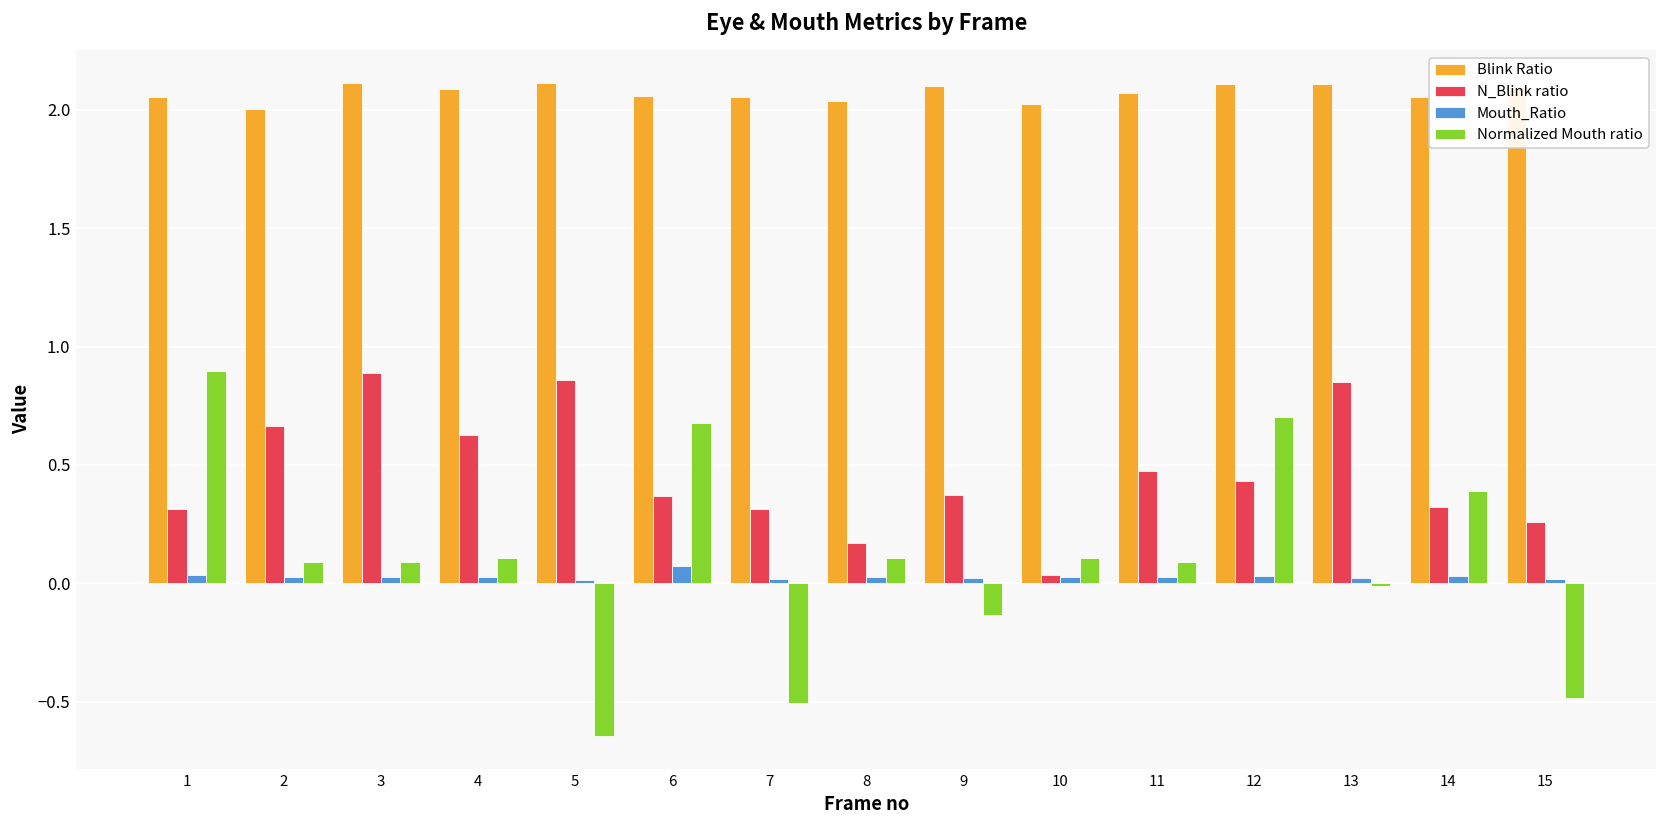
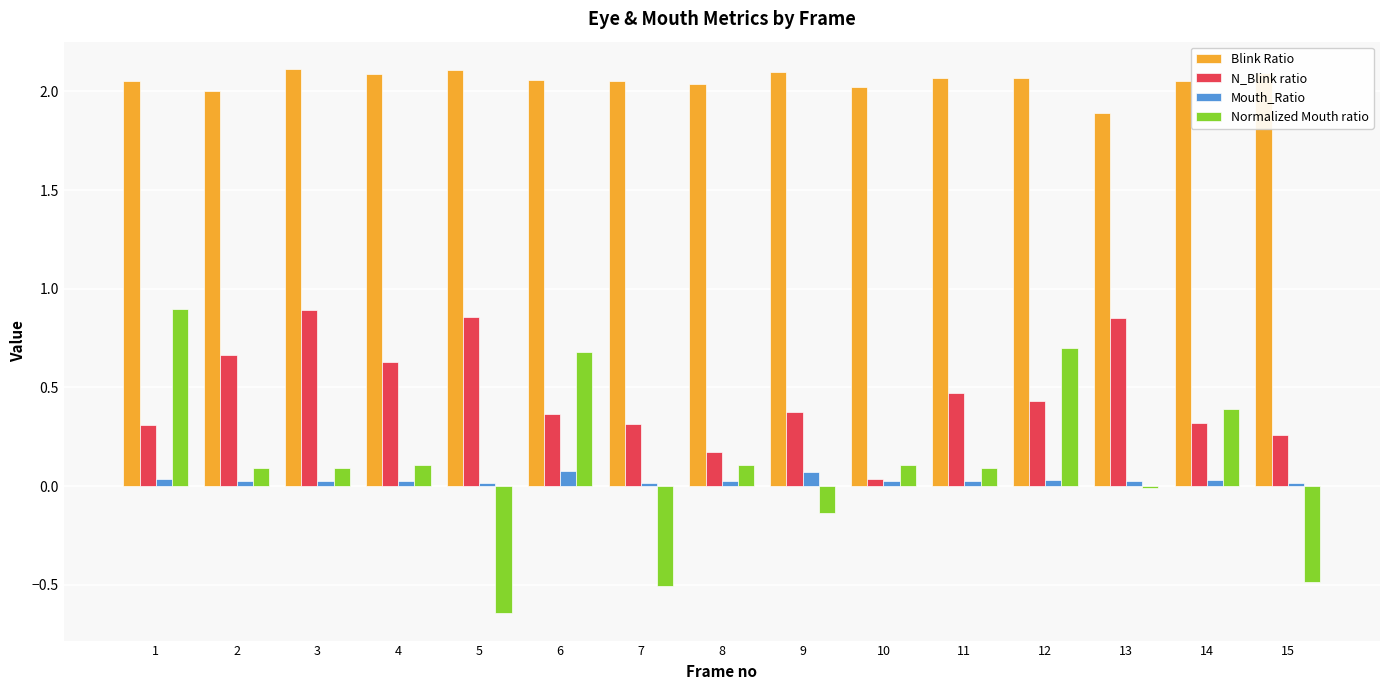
  {
    "Blink Ratio": {
      "1": 2.05,
      "2": 2.00,
      "3": 2.11,
      "4": 2.09,
      "5": 2.11,
      "6": 2.06,
      "7": 2.05,
      "8": 2.04,
      "9": 2.10,
      "10": 2.02,
      "11": 2.07,
-     "12": 2.11,
-     "13": 2.11,
+     "12": 2.07,
+     "13": 1.89,
      "14": 2.05
    },
    "N_Blink ratio": {
      "1": 0.31,
      "2": 0.67,
      "3": 0.89,
      "4": 0.63,
      "5": 0.86,
      "6": 0.37,
      "7": 0.31,
      "8": 0.17,
      "9": 0.37,
      "10": 0.04,
      "11": 0.47,
      "12": 0.43,
      "13": 0.85,
      "14": 0.32,
      "15": 0.26
    },
    "Mouth_Ratio": {
      "1": 0.04,
      "2": 0.03,
      "3": 0.03,
      "4": 0.03,
      "5": 0.02,
      "6": 0.07,
      "7": 0.02,
      "8": 0.03,
-     "9": 0.02,
+     "9": 0.07,
      "10": 0.03,
      "11": 0.03,
      "12": 0.03,
      "13": 0.02,
      "14": 0.03,
      "15": 0.02
    },
    "Normalized Mouth ratio": {
      "1": 0.90,
      "2": 0.09,
      "3": 0.09,
      "4": 0.11,
      "5": -0.64,
      "6": 0.68,
      "7": -0.51,
      "8": 0.11,
      "9": -0.13,
      "10": 0.11,
      "11": 0.09,
      "12": 0.70,
      "14": 0.39,
      "15": -0.48
    }
  }
